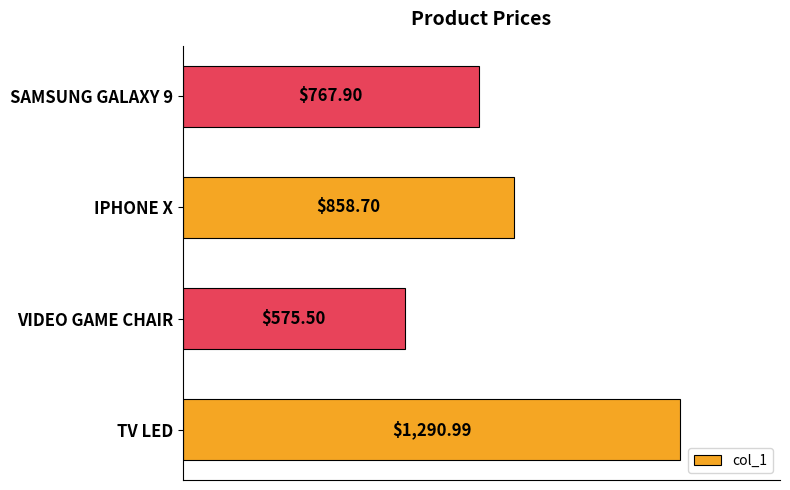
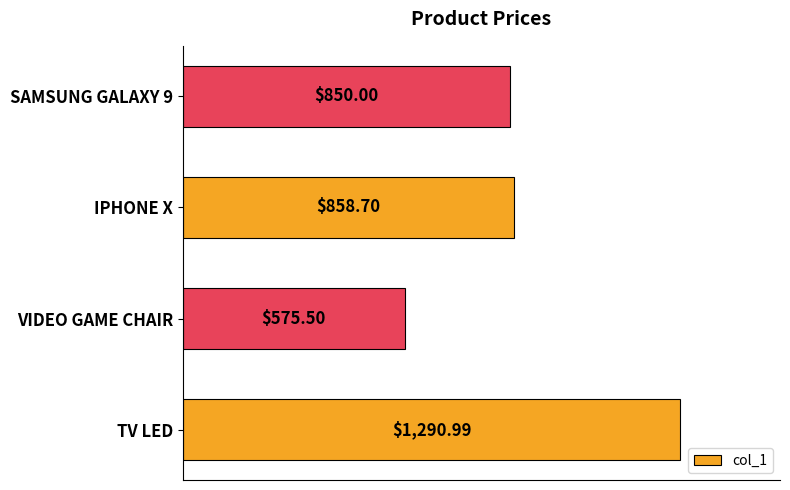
  {
-   "SAMSUNG GALAXY 9": "$767.90",
+   "SAMSUNG GALAXY 9": "$850.00",
    "IPHONE X": "$858.70",
    "VIDEO GAME CHAIR": "$575.50",
    "TV LED": "$1,290.99"
  }
